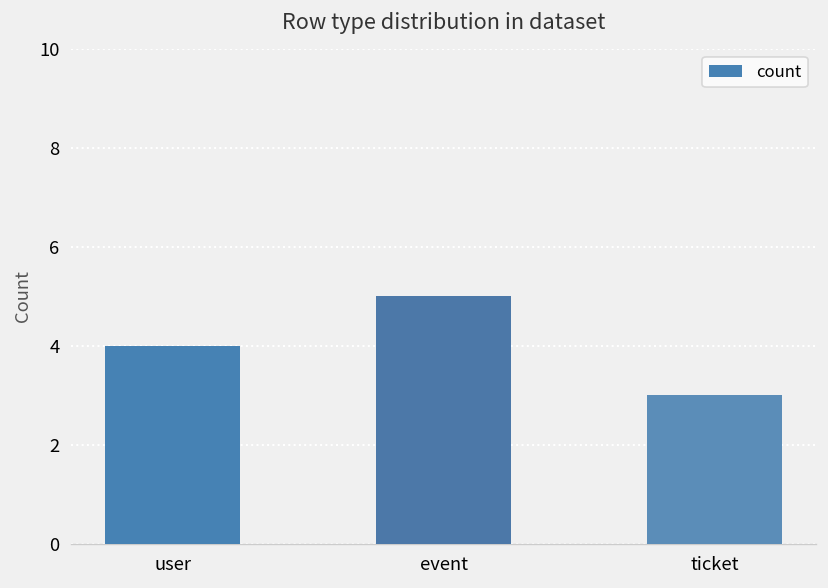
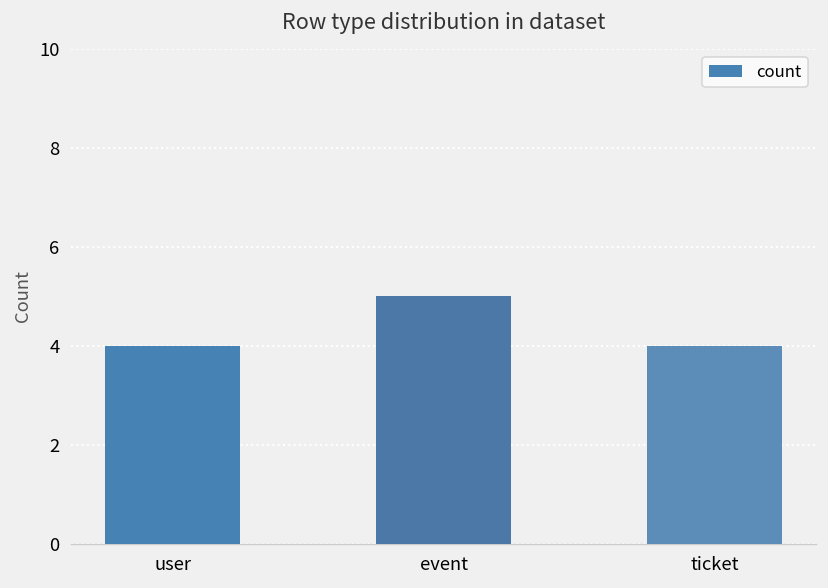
  {
    "user": 4,
    "event": 5,
-   "ticket": 3
+   "ticket": 4
  }
